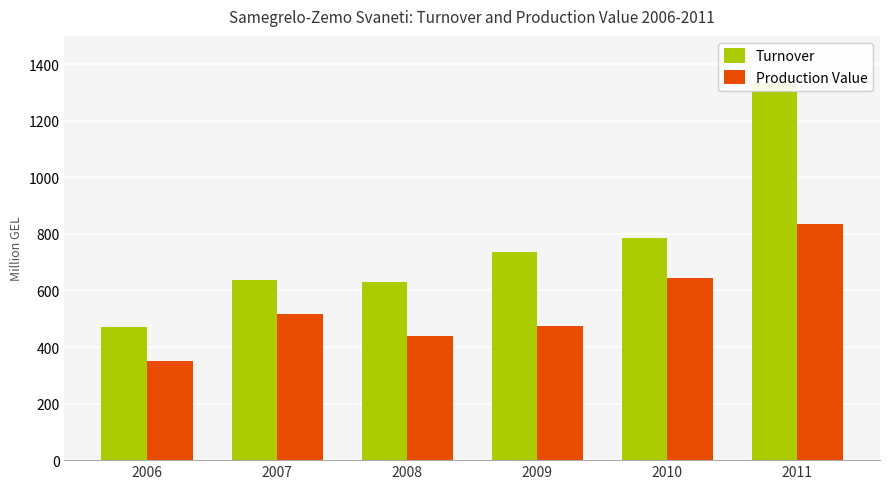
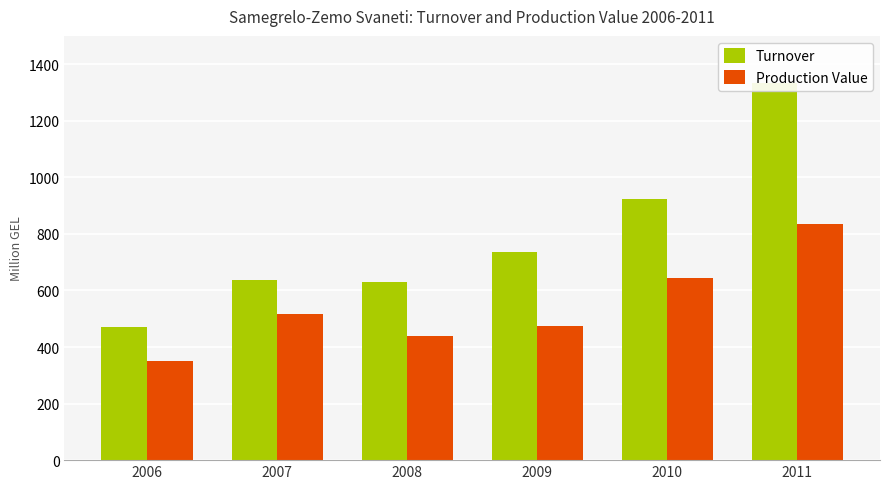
  {
    "Turnover": {
      "2006": 470,
      "2007": 640,
      "2008": 630,
      "2009": 740,
-     "2010": 780
+     "2010": 920
    },
    "Production Value": {
      "2006": 350,
      "2007": 520,
      "2008": 440,
      "2009": 470,
      "2010": 640,
      "2011": 840
    }
  }
